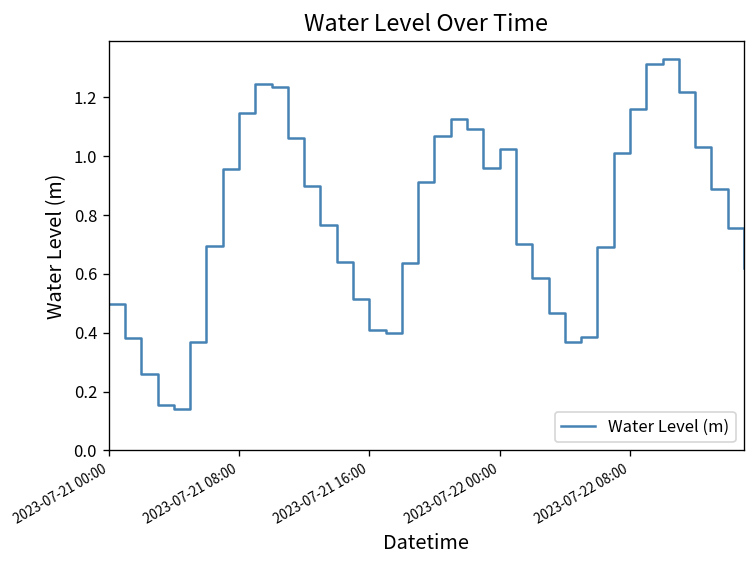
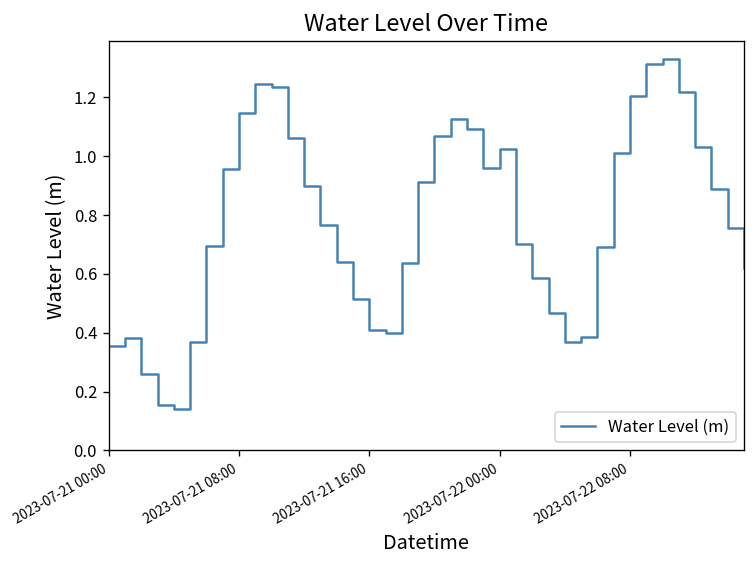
  {
-   "2023-07-21 00:00": 0.50,
+   "2023-07-21 00:00": 0.36,
    "2023-07-21 08:00": 1.15,
    "2023-07-21 16:00": 0.41,
    "2023-07-22 00:00": 1.02,
-   "2023-07-22 08:00": 1.16
+   "2023-07-22 08:00": 1.21
  }
